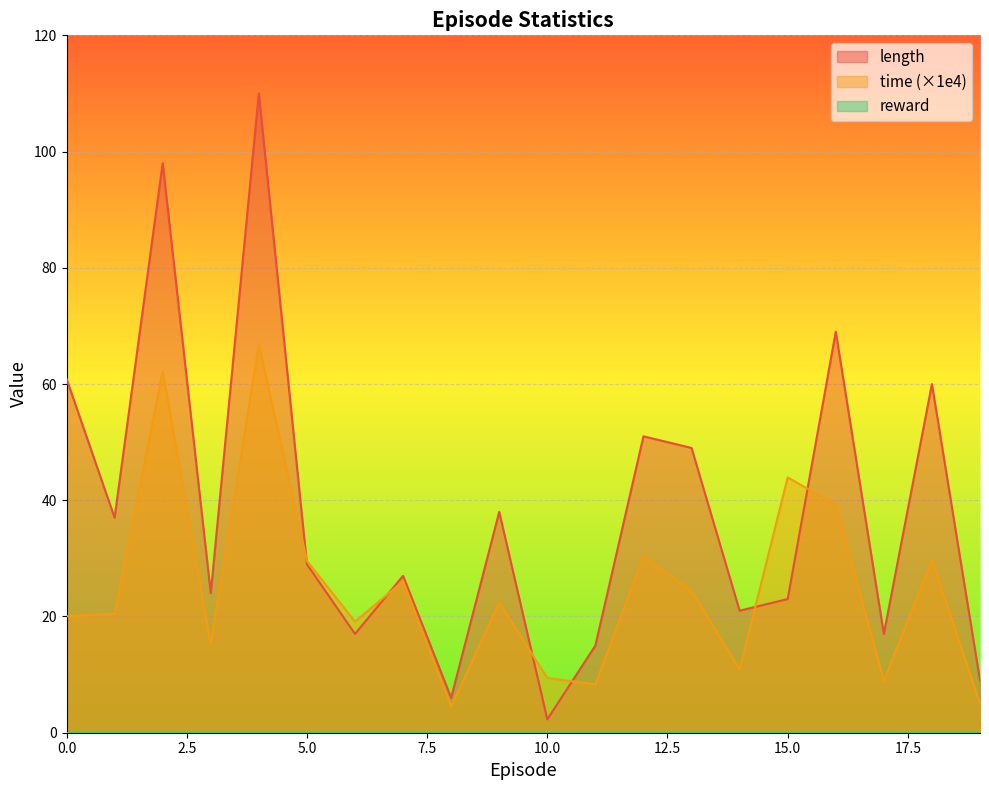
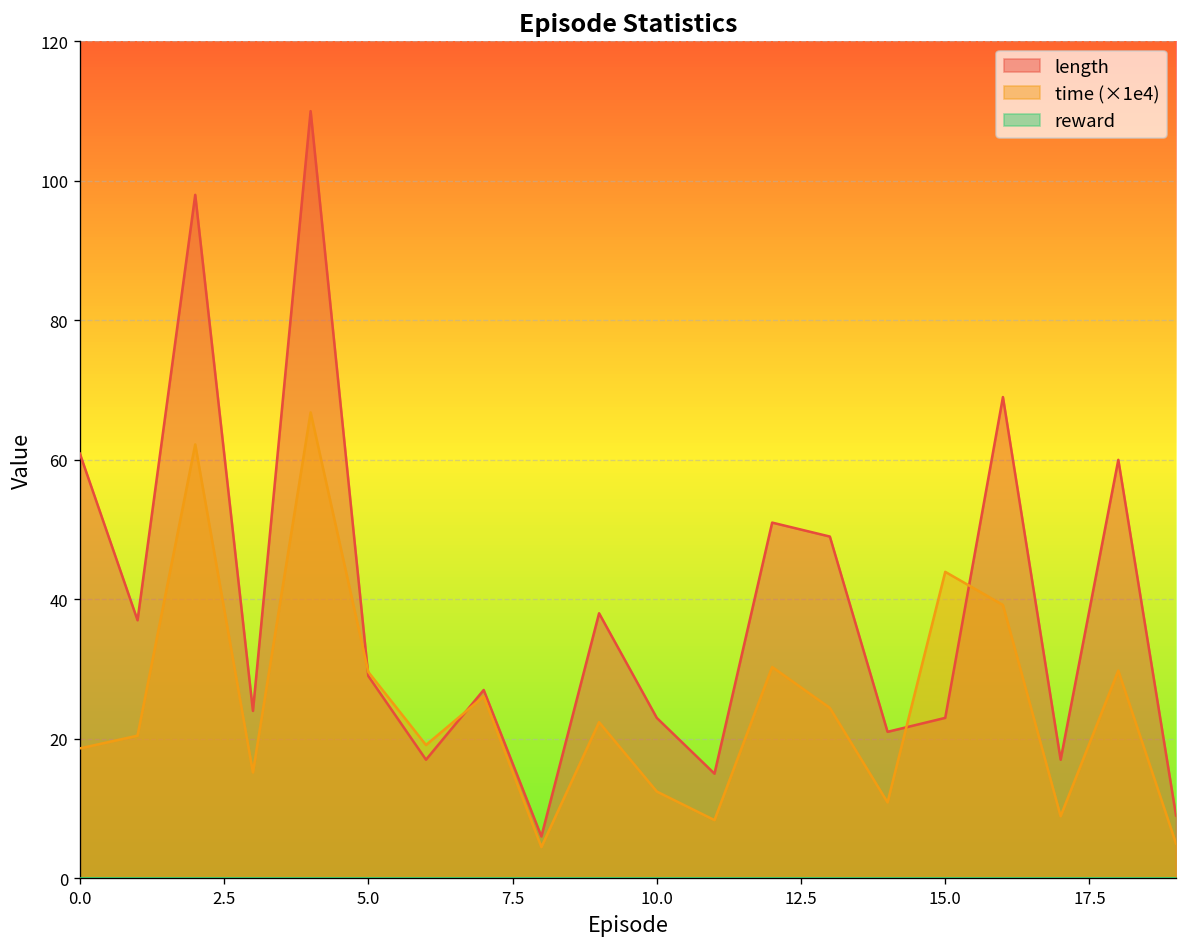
  {
    "length": {
      "0.0": 61,
      "5.0": 29,
-     "10.0": 2,
+     "10.0": 23,
      "15.0": 23
    },
    "time (×1e4)": {
-     "0.0": 20,
+     "0.0": 19,
      "5.0": 30,
-     "10.0": 9,
+     "10.0": 12,
      "15.0": 44
    },
    "reward": {
      "0.0": 0,
      "5.0": 0,
      "10.0": 0,
      "15.0": 0
    }
  }
